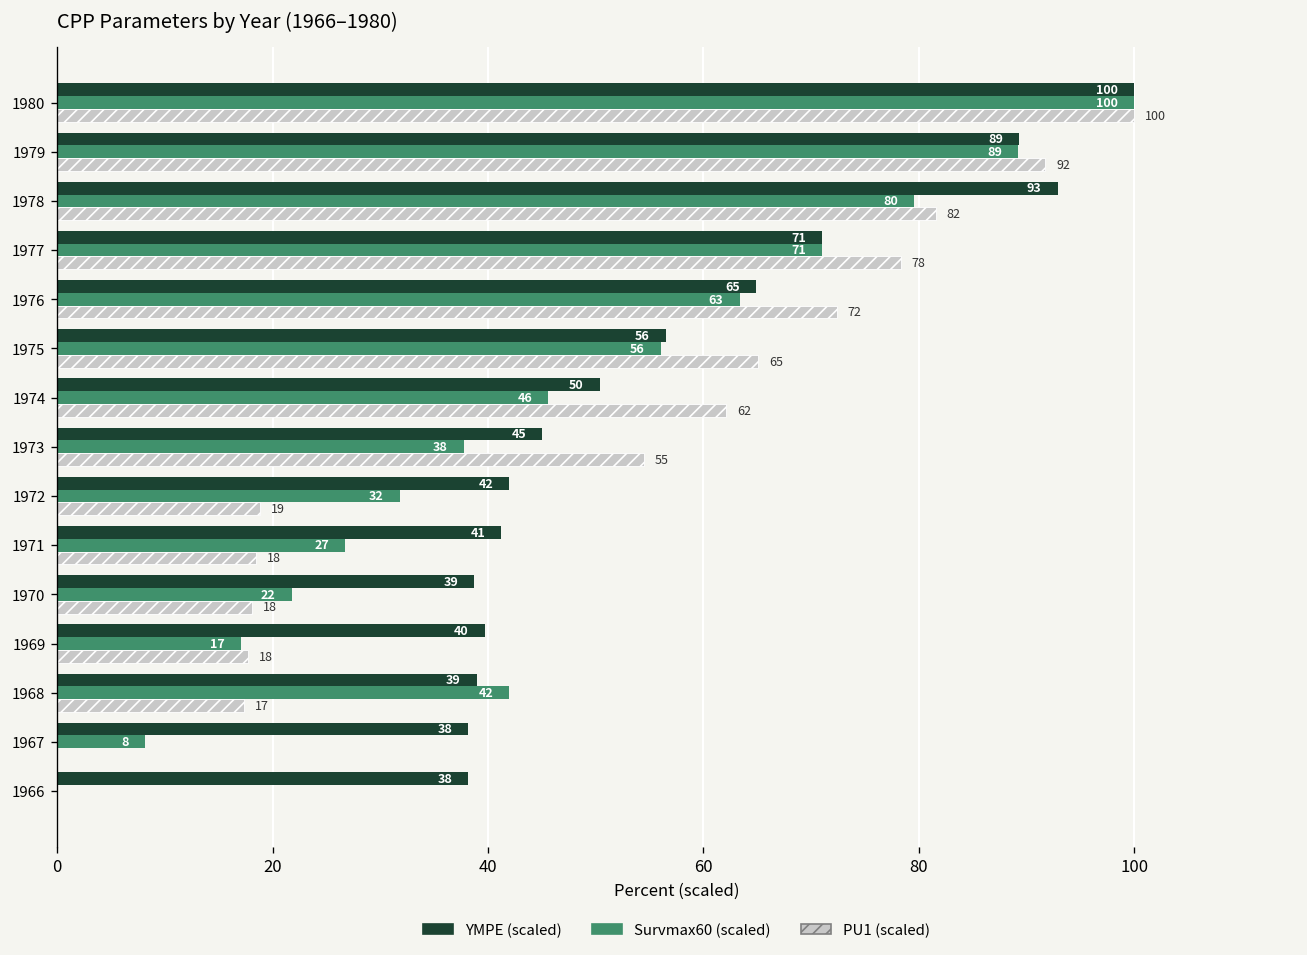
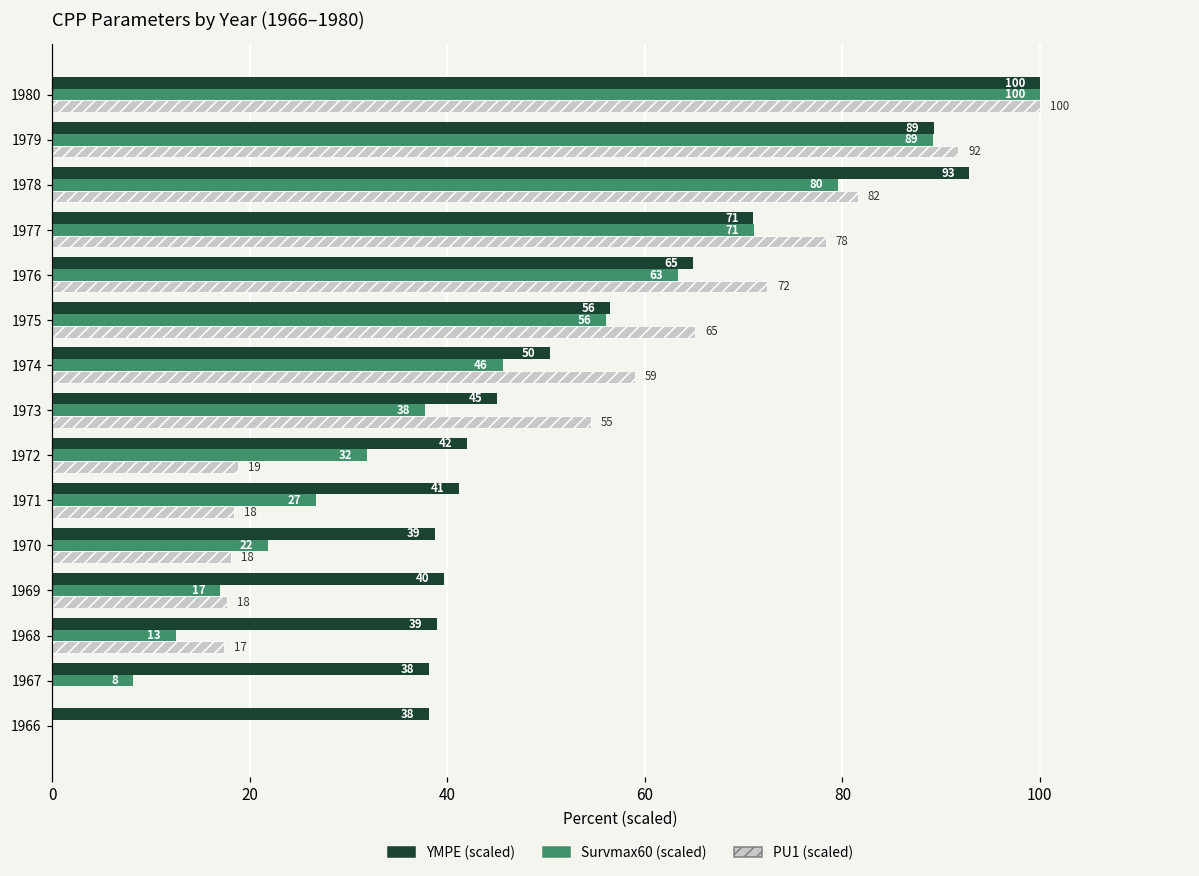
  {
    "YMPE (scaled)": {
      "1980": 100,
      "1979": 89,
      "1978": 93,
      "1977": 71,
      "1976": 65,
      "1975": 56,
      "1974": 50,
      "1973": 45,
      "1972": 42,
      "1971": 41,
      "1970": 39,
      "1969": 40,
      "1968": 39,
      "1967": 38,
      "1966": 38
    },
    "Survmax60 (scaled)": {
      "1980": 100,
      "1979": 89,
      "1978": 80,
      "1977": 71,
      "1976": 63,
      "1975": 56,
      "1974": 46,
      "1973": 38,
      "1972": 32,
      "1971": 27,
      "1970": 22,
      "1969": 17,
-     "1968": 42,
+     "1968": 13,
      "1967": 8
    },
    "PU1 (scaled)": {
      "1980": 100,
      "1979": 92,
      "1978": 82,
      "1977": 78,
      "1976": 72,
      "1975": 65,
-     "1974": 62,
+     "1974": 59,
      "1973": 55,
      "1972": 19,
      "1971": 18,
      "1970": 18,
      "1969": 18,
      "1968": 17
    }
  }
